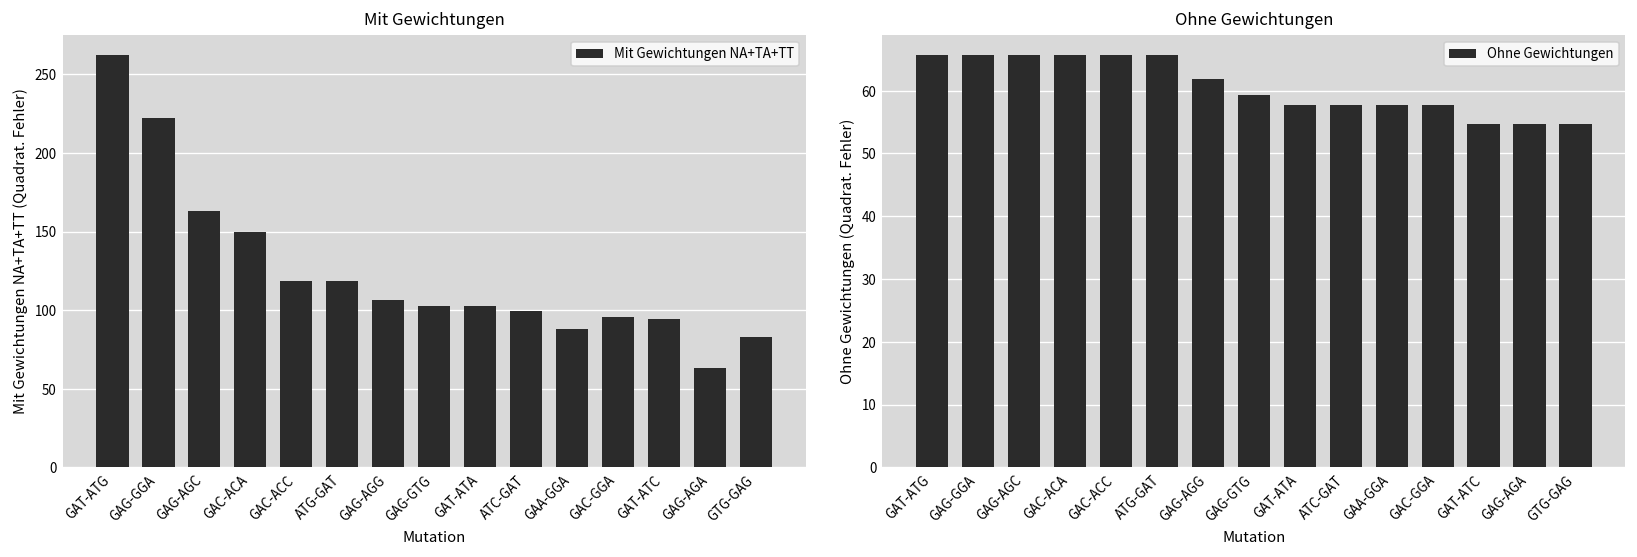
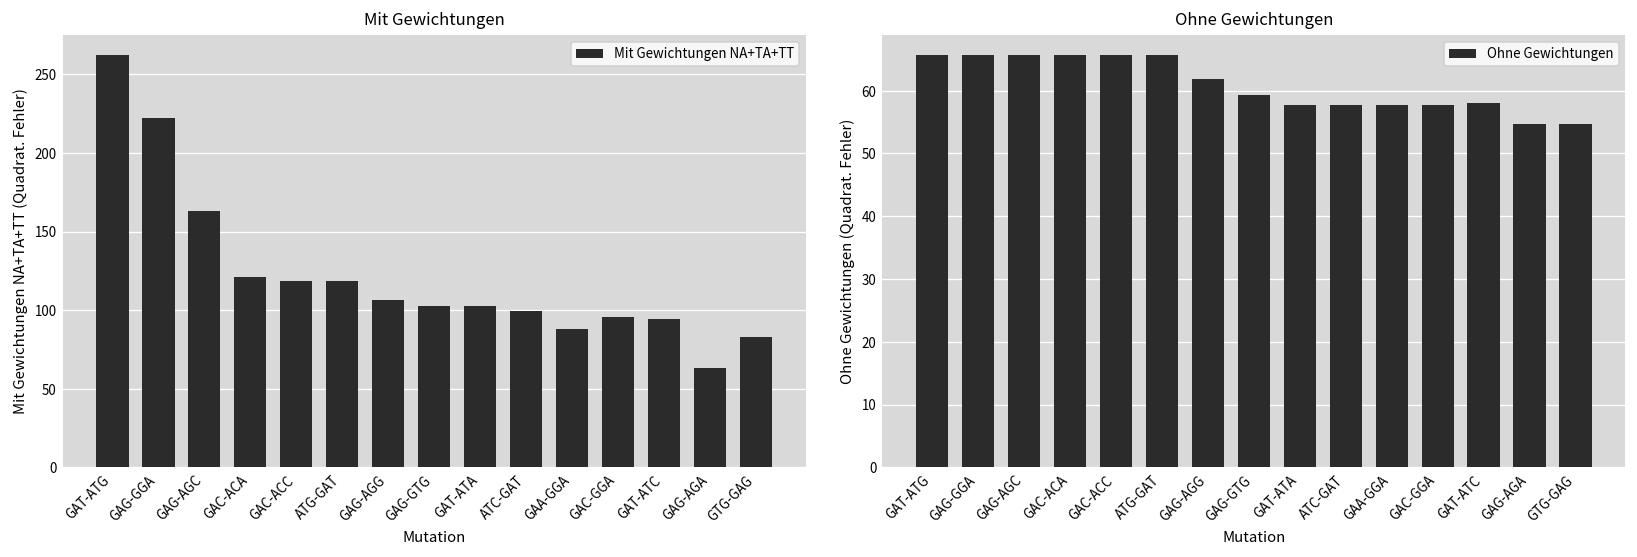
  {
    "Mit Gewichtungen": {
      "GAT-ATG": 262,
      "GAG-GGA": 222,
      "GAG-AGC": 163,
-     "GAC-ACA": 150,
+     "GAC-ACA": 121,
      "GAC-ACC": 119,
      "ATG-GAT": 118,
      "GAG-AGG": 106,
      "GAG-GTG": 103,
      "GAT-ATA": 103,
      "ATC-GAT": 100,
      "GAA-GGA": 88,
      "GAC-GGA": 96,
      "GAT-ATC": 94,
      "GAG-AGA": 63,
      "GTG-GAG": 83
    },
    "Ohne Gewichtungen": {
      "GAT-ATG": 66,
      "GAG-GGA": 66,
      "GAG-AGC": 66,
      "GAC-ACA": 66,
      "GAC-ACC": 66,
      "ATG-GAT": 66,
      "GAG-AGG": 62,
      "GAG-GTG": 59,
      "GAT-ATA": 58,
      "ATC-GAT": 58,
      "GAA-GGA": 58,
      "GAC-GGA": 58,
-     "GAT-ATC": 55,
+     "GAT-ATC": 58,
      "GAG-AGA": 55,
      "GTG-GAG": 55
    }
  }
